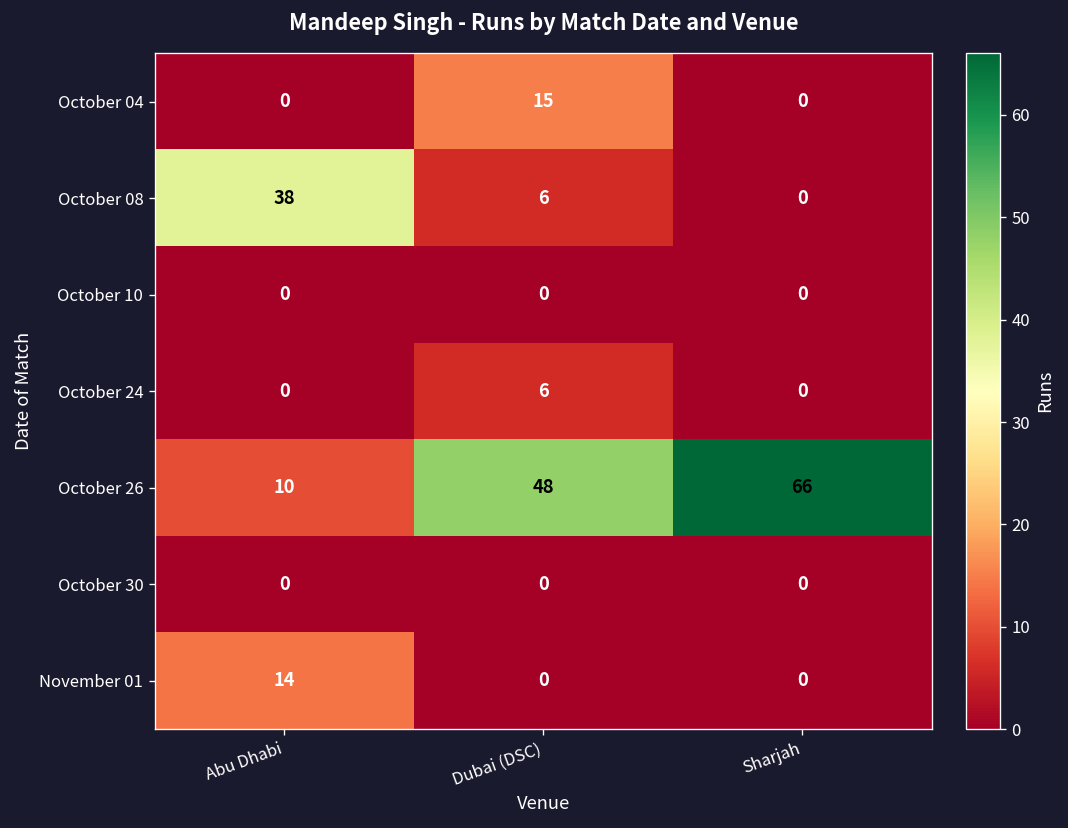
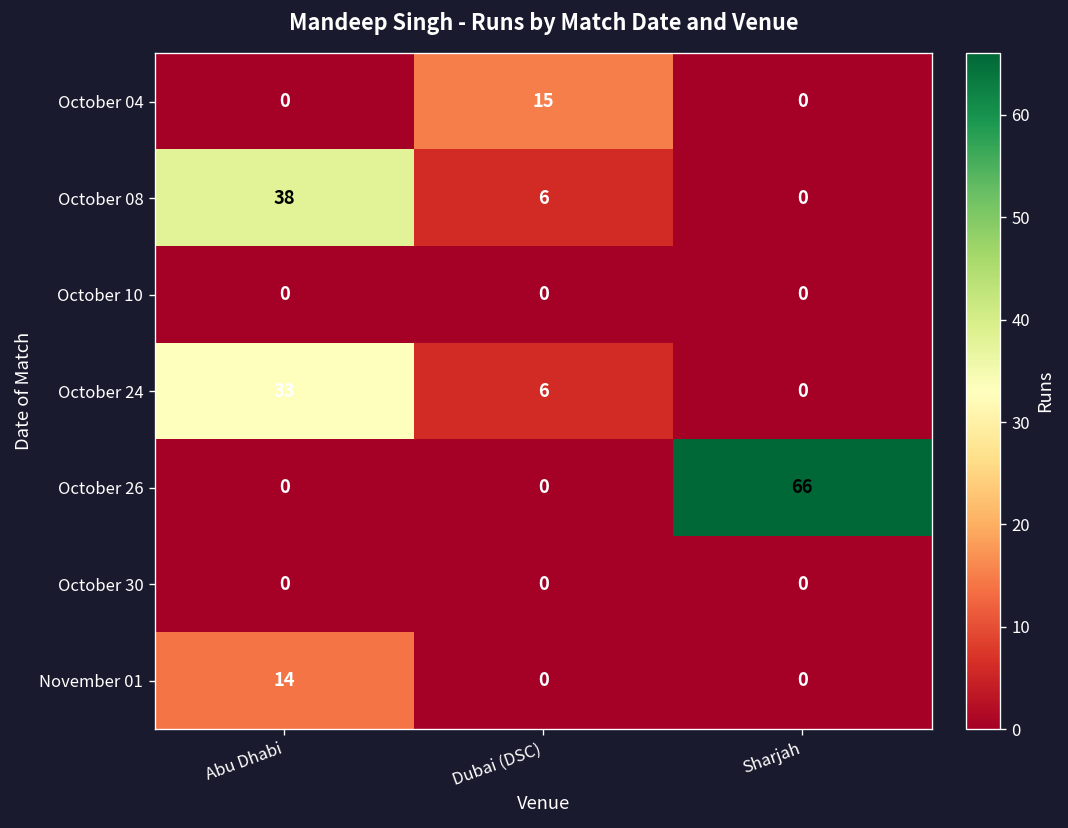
  {
    "October 04": {
      "Abu Dhabi": 0,
      "Dubai (DSC)": 15,
      "Sharjah": 0
    },
    "October 08": {
      "Abu Dhabi": 38,
      "Dubai (DSC)": 6,
      "Sharjah": 0
    },
    "October 10": {
      "Abu Dhabi": 0,
      "Dubai (DSC)": 0,
      "Sharjah": 0
    },
    "October 24": {
-     "Abu Dhabi": 0,
+     "Abu Dhabi": 33,
      "Dubai (DSC)": 6,
      "Sharjah": 0
    },
    "October 26": {
-     "Abu Dhabi": 10,
-     "Dubai (DSC)": 48,
+     "Abu Dhabi": 0,
+     "Dubai (DSC)": 0,
      "Sharjah": 66
    },
    "October 30": {
      "Abu Dhabi": 0,
      "Dubai (DSC)": 0,
      "Sharjah": 0
    },
    "November 01": {
      "Abu Dhabi": 14,
      "Dubai (DSC)": 0,
      "Sharjah": 0
    }
  }
